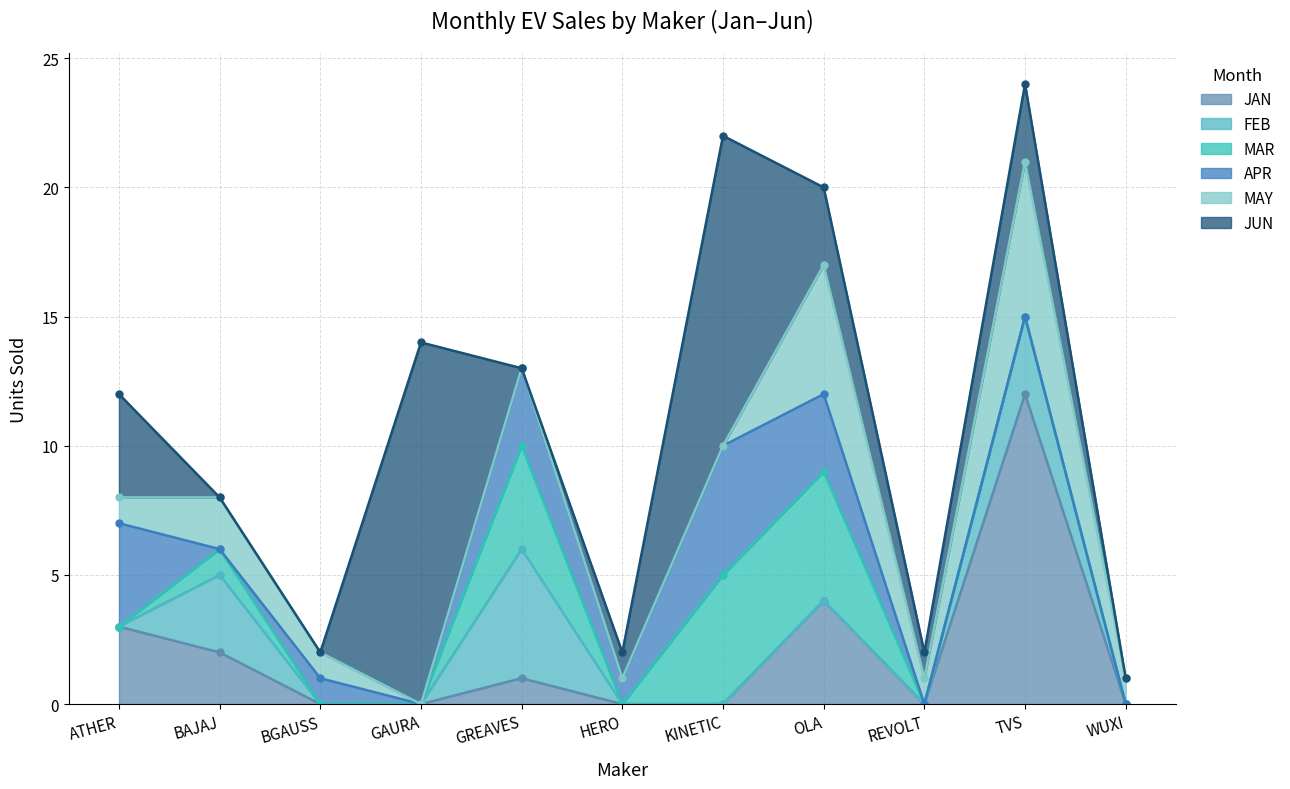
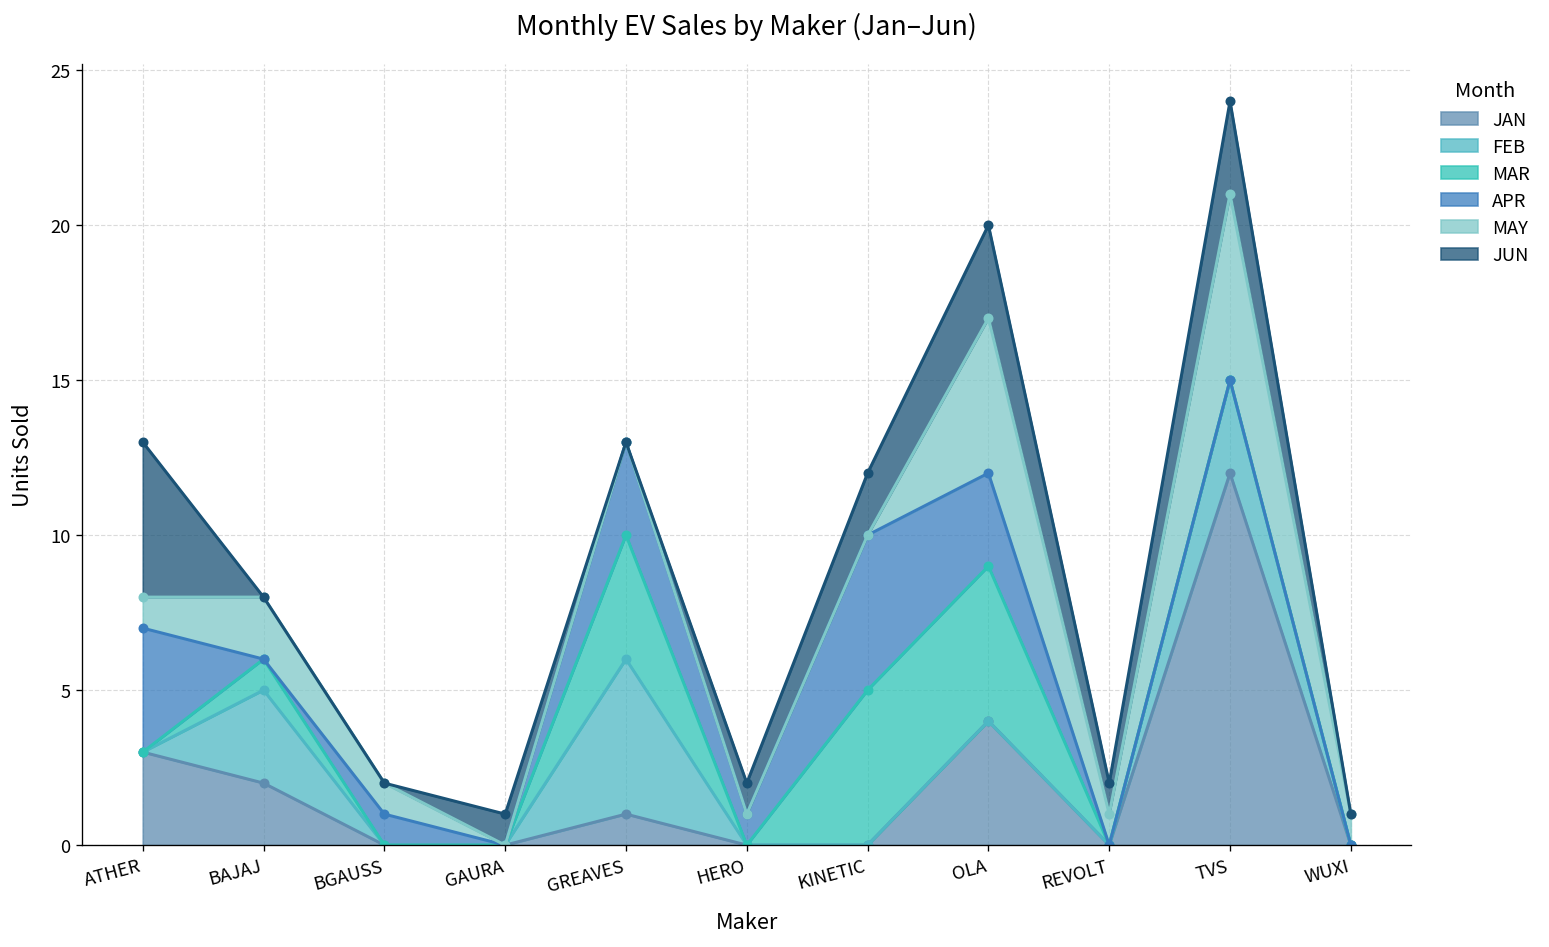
  {
    "JUN": {
-     "ATHER": 4,
-     "GAURA": 14,
+     "ATHER": 5,
+     "GAURA": 1,
      "HERO": 1,
-     "KINETIC": 12,
+     "KINETIC": 2,
      "OLA": 3,
      "REVOLT": 1,
      "TVS": 3
    }
  }
